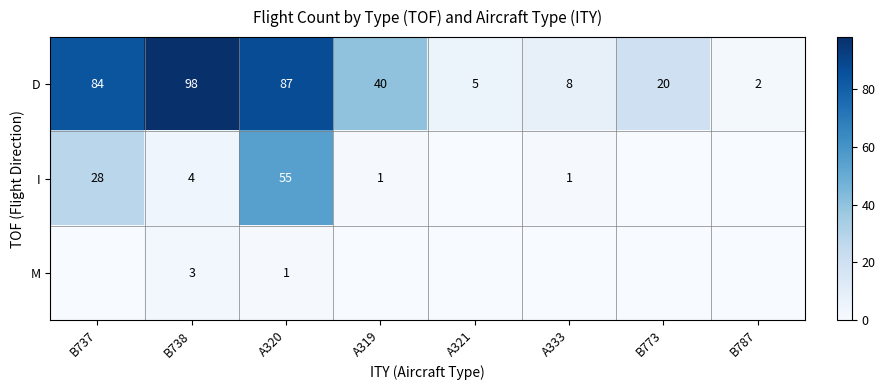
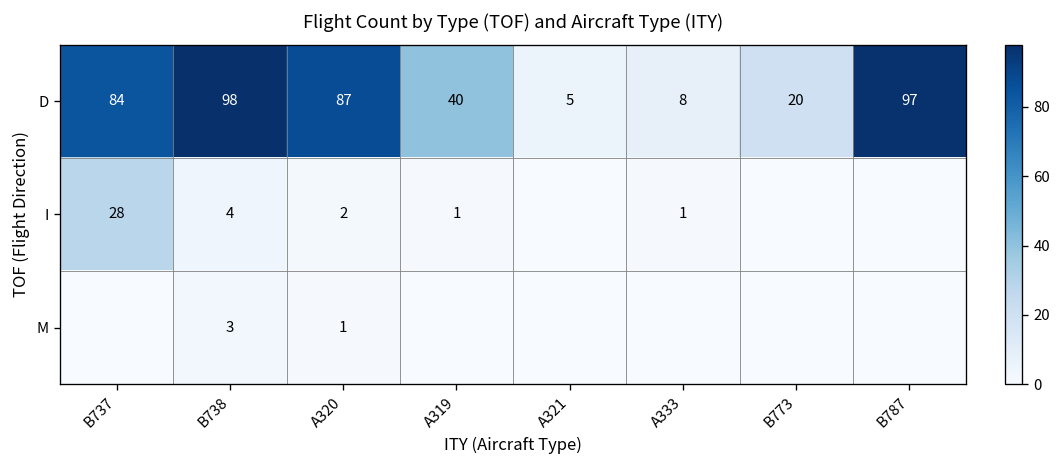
  {
    "D": {
      "B737": 84,
      "B738": 98,
      "A320": 87,
      "A319": 40,
      "A321": 5,
      "A333": 8,
      "B773": 20,
-     "B787": 2
+     "B787": 97
    },
    "I": {
      "B737": 28,
      "B738": 4,
-     "A320": 55,
+     "A320": 2,
      "A319": 1,
      "A333": 1
    },
    "M": {
      "B738": 3,
      "A320": 1
    }
  }
